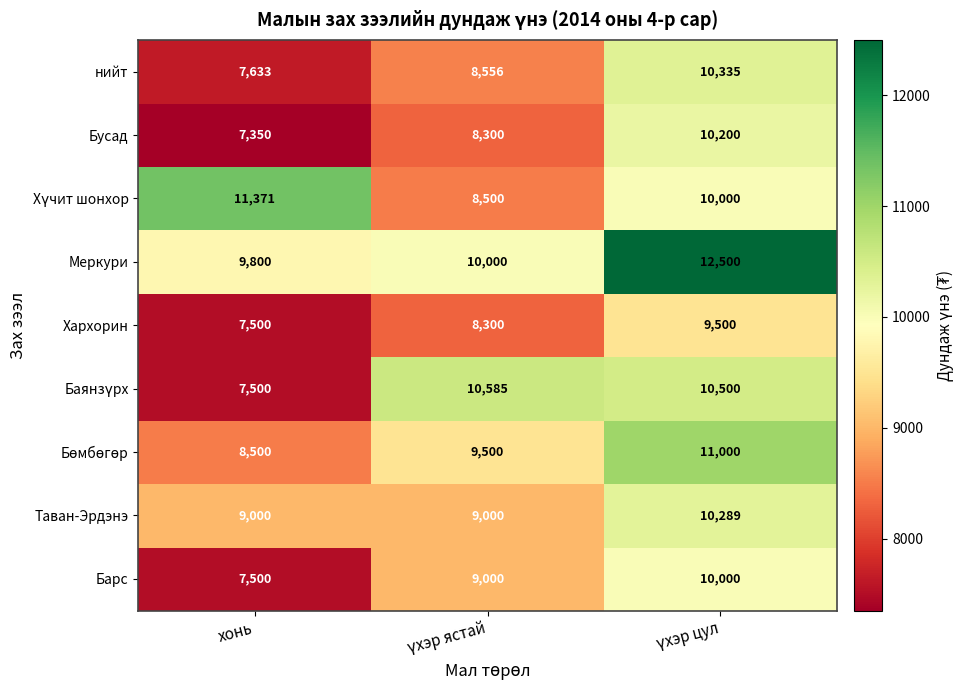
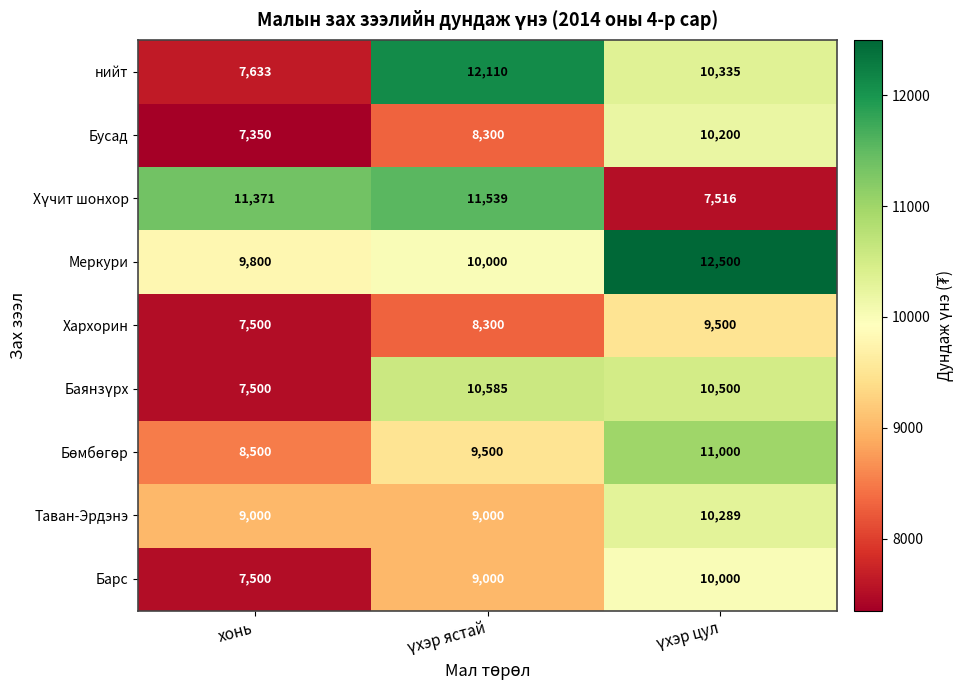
  {
    "нийт": {
      "хонь": "7,633",
-     "үхэр ястай": "8,556",
+     "үхэр ястай": "12,110",
      "үхэр цул": "10,335"
    },
    "Бусад": {
      "хонь": "7,350",
      "үхэр ястай": "8,300",
      "үхэр цул": "10,200"
    },
    "Хүчит шонхор": {
      "хонь": "11,371",
-     "үхэр ястай": "8,500",
-     "үхэр цул": "10,000"
+     "үхэр ястай": "11,539",
+     "үхэр цул": "7,516"
    },
    "Меркури": {
      "хонь": "9,800",
      "үхэр ястай": "10,000",
      "үхэр цул": "12,500"
    },
    "Хархорин": {
      "хонь": "7,500",
      "үхэр ястай": "8,300",
      "үхэр цул": "9,500"
    },
    "Баянзүрх": {
      "хонь": "7,500",
      "үхэр ястай": "10,585",
      "үхэр цул": "10,500"
    },
    "Бөмбөгөр": {
      "хонь": "8,500",
      "үхэр ястай": "9,500",
      "үхэр цул": "11,000"
    },
    "Таван-Эрдэнэ": {
      "хонь": "9,000",
      "үхэр ястай": "9,000",
      "үхэр цул": "10,289"
    },
    "Барс": {
      "хонь": "7,500",
      "үхэр ястай": "9,000",
      "үхэр цул": "10,000"
    }
  }
